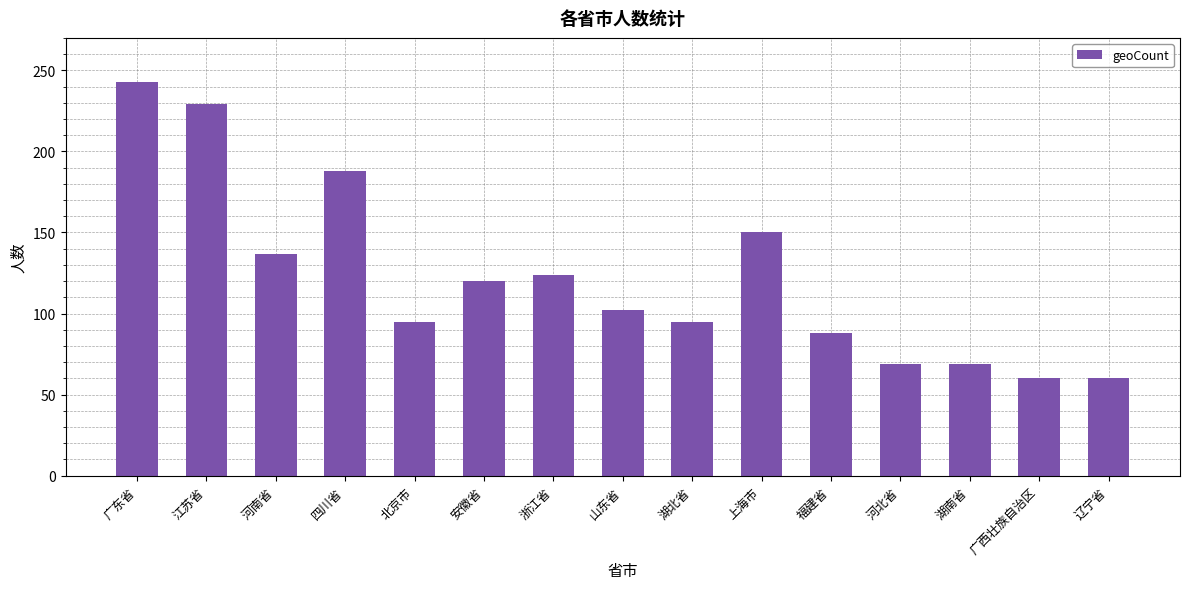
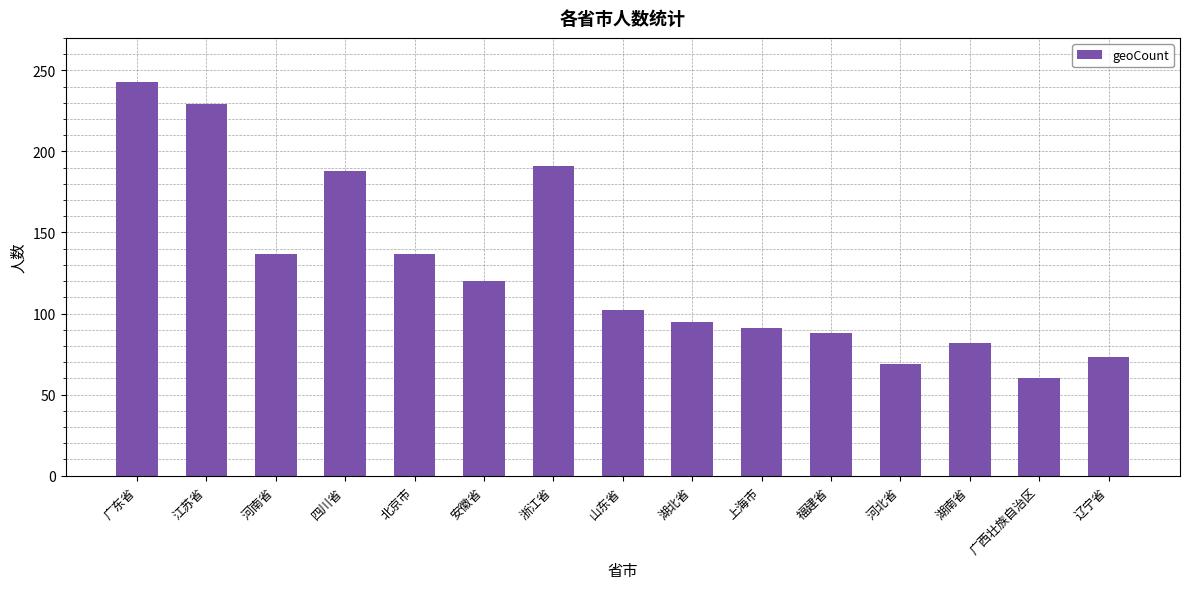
  {
    "广东省": 243,
    "江苏省": 229,
    "河南省": 137,
    "四川省": 188,
-   "北京市": 95,
+   "北京市": 137,
    "安徽省": 120,
-   "浙江省": 124,
+   "浙江省": 191,
    "山东省": 102,
    "湖北省": 95,
-   "上海市": 150,
+   "上海市": 91,
    "福建省": 88,
    "河北省": 69,
-   "湖南省": 69,
+   "湖南省": 82,
    "广西壮族自治区": 60,
-   "辽宁省": 60
+   "辽宁省": 73
  }
